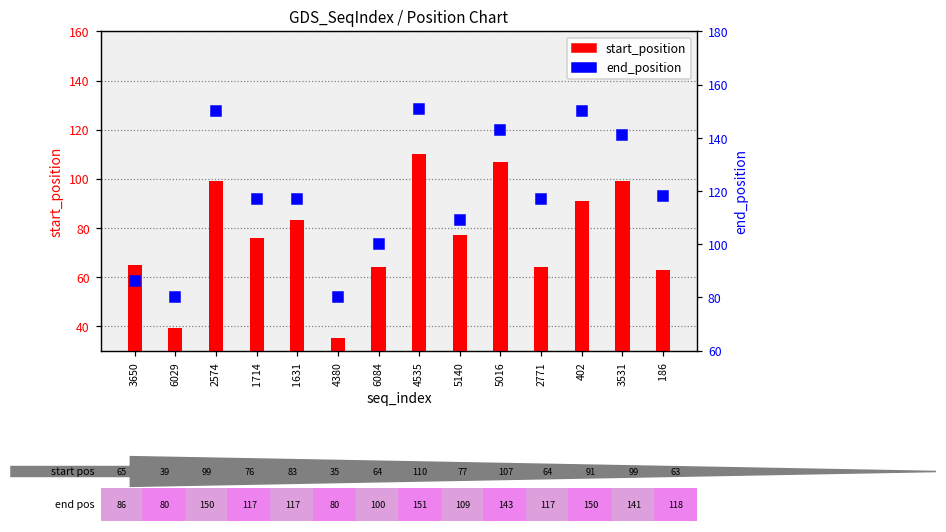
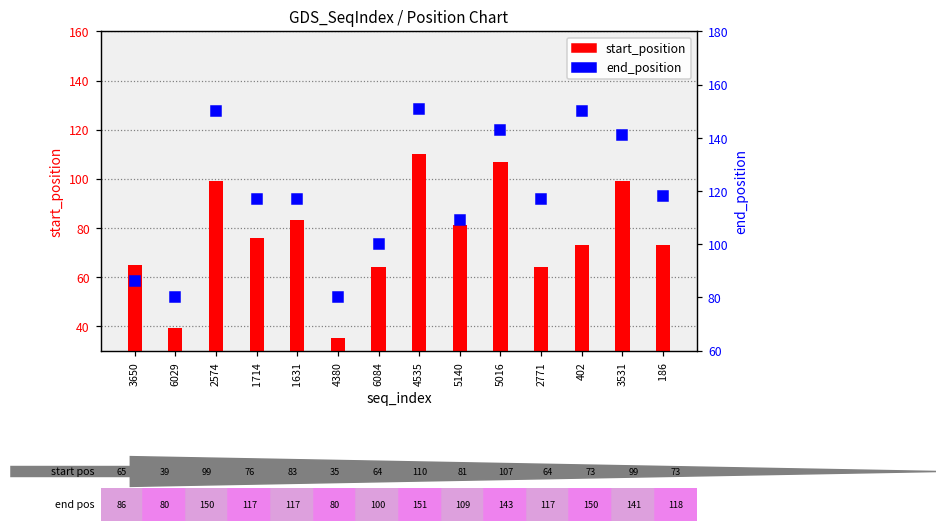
  {
    "start_position": {
-     "5140": 77,
-     "402": 91,
-     "186": 63
+     "5140": 81,
+     "402": 73,
+     "186": 73
    }
  }
